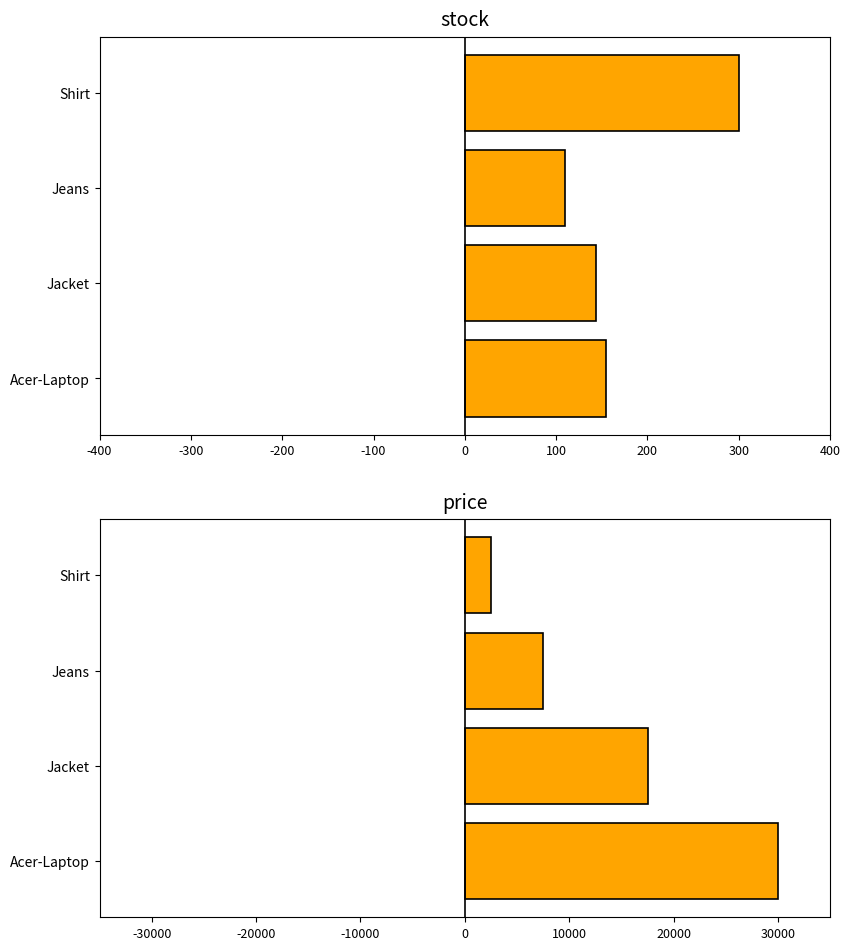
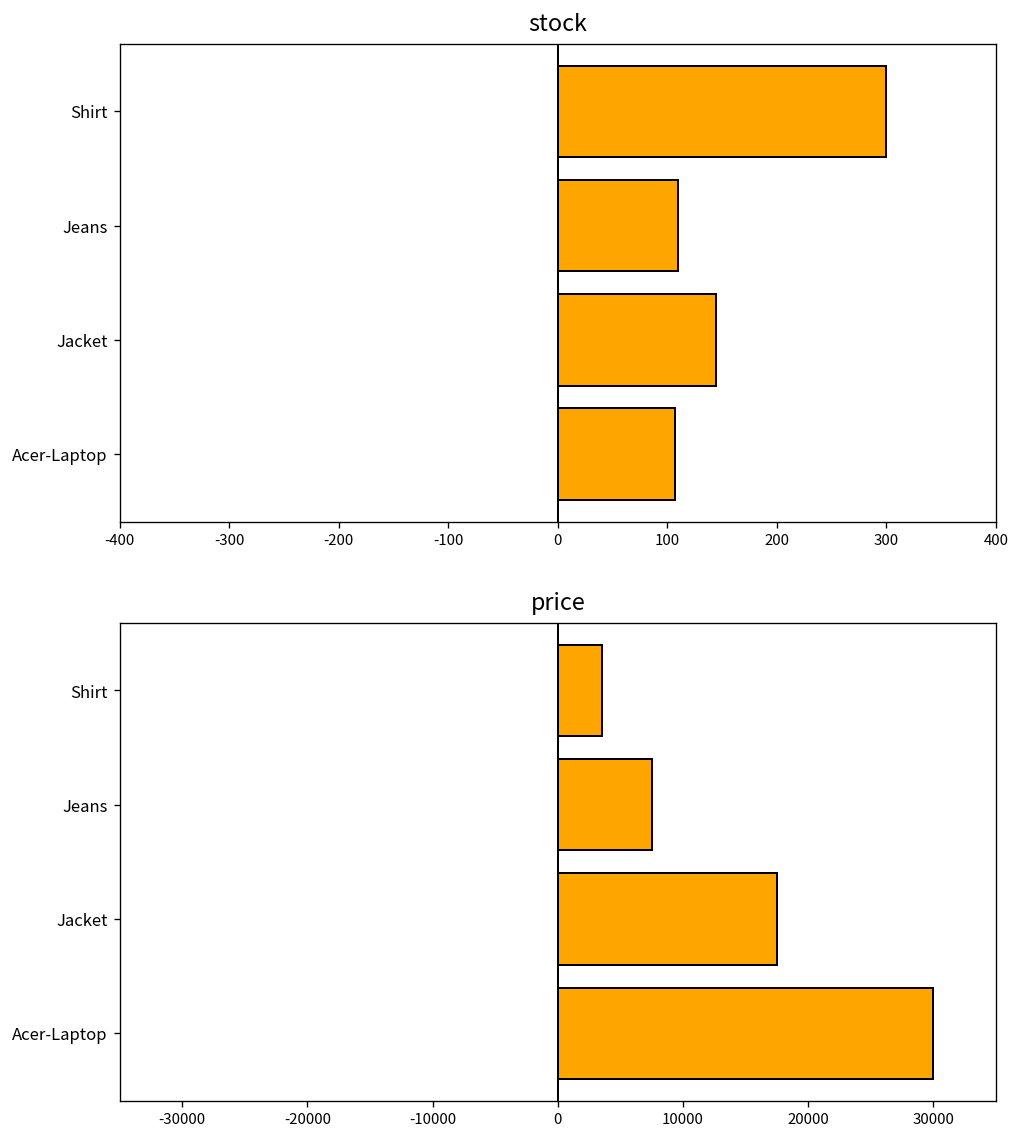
  {
    "stock": {
      "Shirt": 300,
      "Jeans": 110,
      "Jacket": 140,
-     "Acer-Laptop": 160
+     "Acer-Laptop": 110
    },
    "price": {
-     "Shirt": 2500,
+     "Shirt": 3500,
      "Jeans": 7500,
      "Jacket": 17500,
      "Acer-Laptop": 30000
    }
  }
